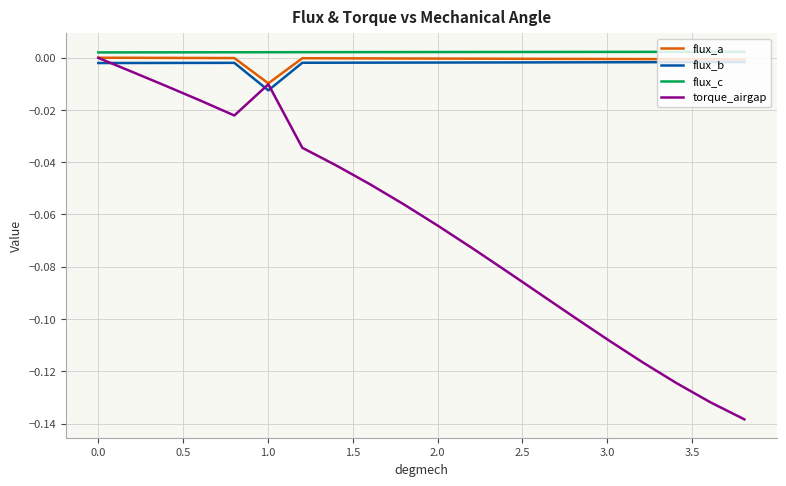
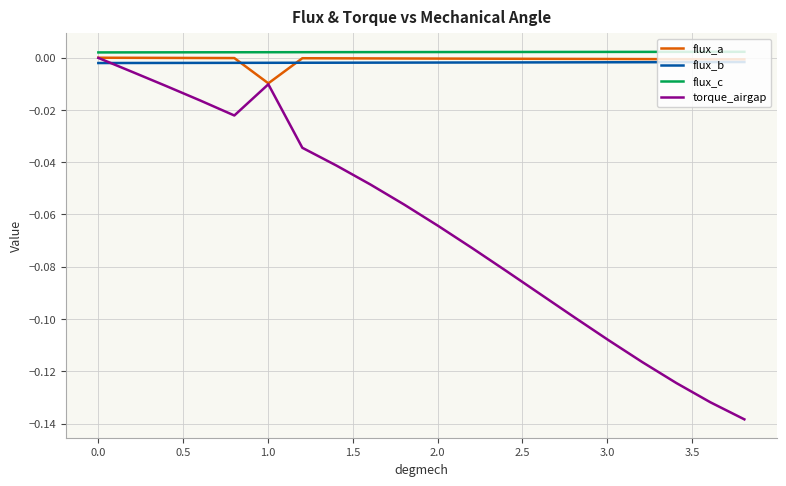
  {
    "flux_b": {
      "0.0": -0.002,
-     "1.0": -0.012
+     "1.0": -0.002
    },
    "flux_c": {
      "0.0": 0.002,
      "1.0": 0.002
    }
  }
